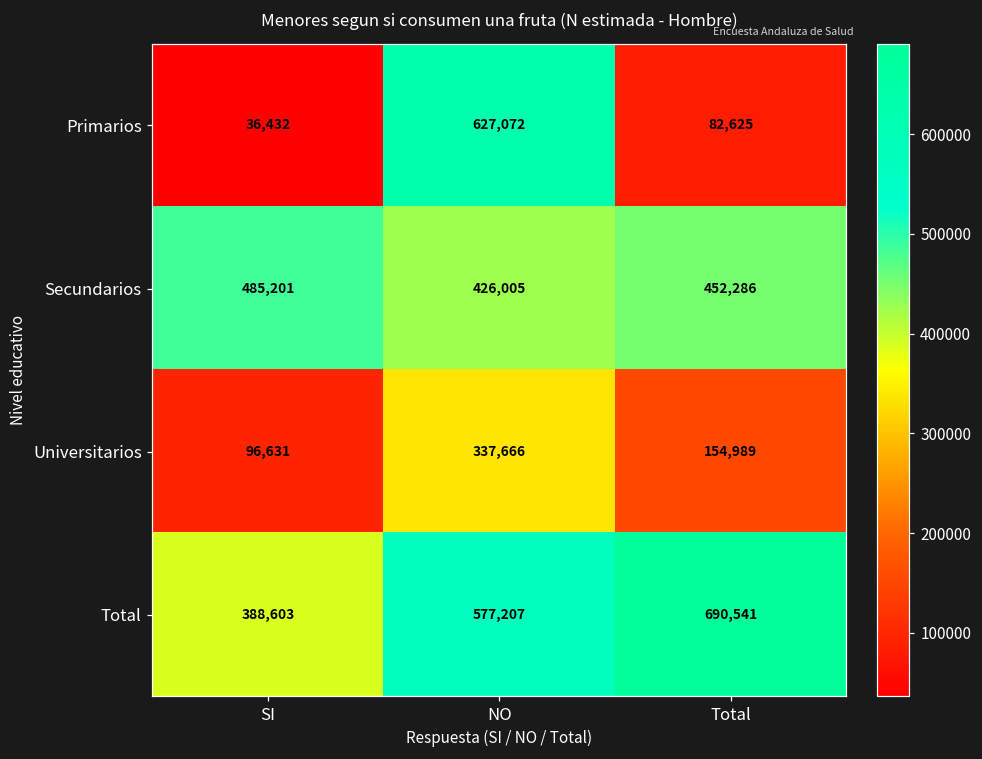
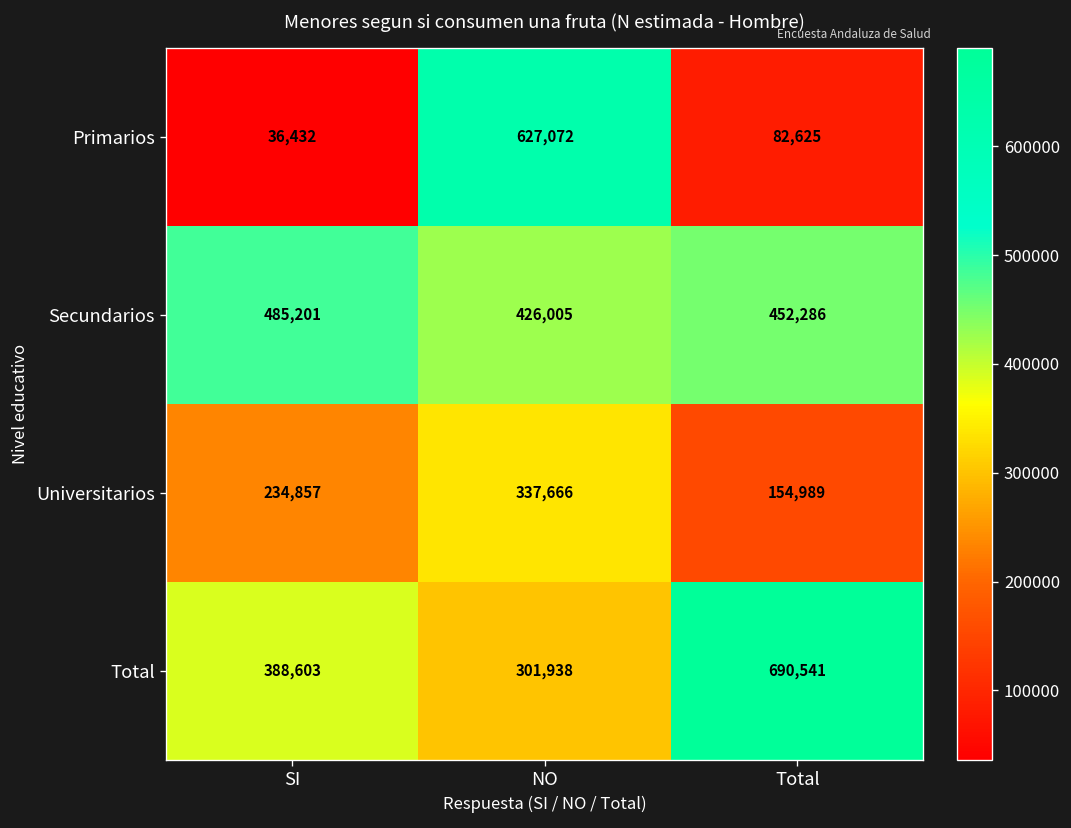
  {
    "Primarios": {
      "SI": "36,432",
      "NO": "627,072",
      "Total": "82,625"
    },
    "Secundarios": {
      "SI": "485,201",
      "NO": "426,005",
      "Total": "452,286"
    },
    "Universitarios": {
-     "SI": "96,631",
+     "SI": "234,857",
      "NO": "337,666",
      "Total": "154,989"
    },
    "Total": {
      "SI": "388,603",
-     "NO": "577,207",
+     "NO": "301,938",
      "Total": "690,541"
    }
  }
